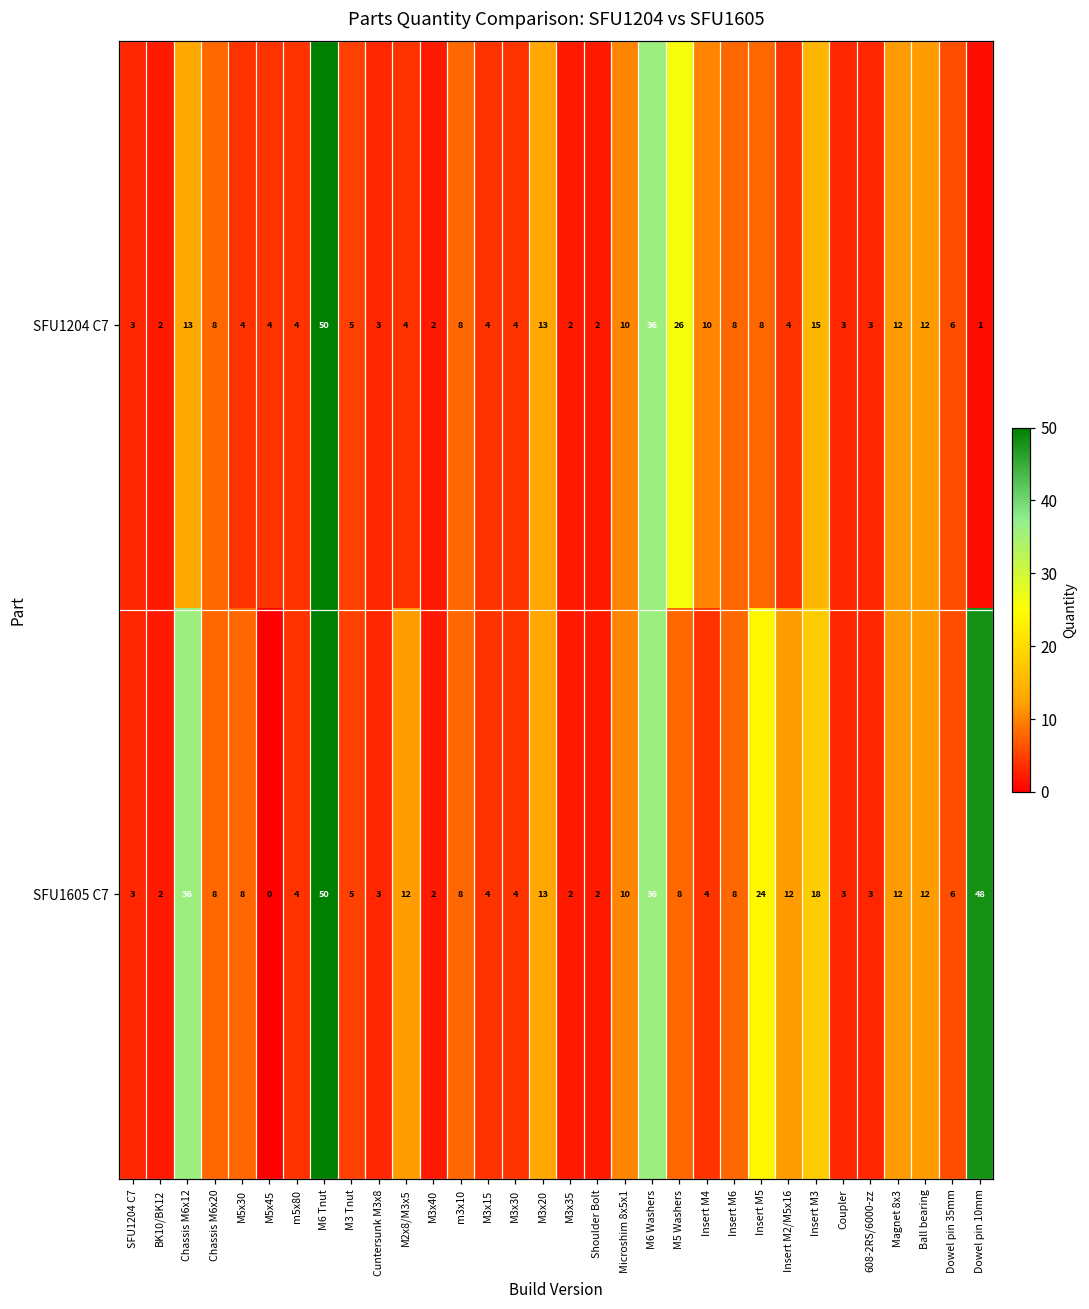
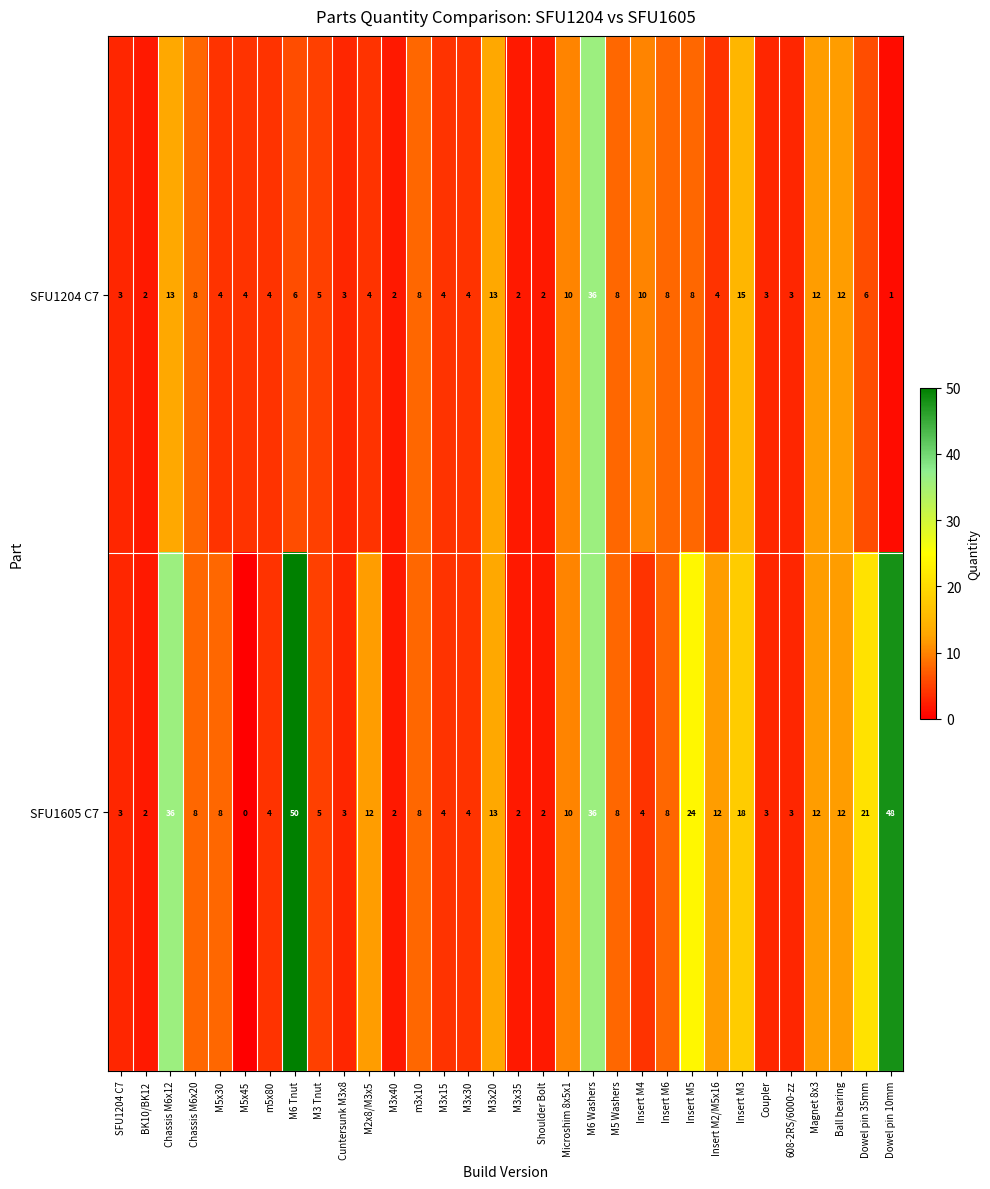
  {
    "SFU1204 C7": {
      "SFU1204 C7": 3,
      "BK10/BK12": 2,
      "Chassis M6x12": 13,
      "Chassis M6x20": 8,
      "M5x30": 4,
      "M5x45": 4,
      "m5x80": 4,
-     "M6 Tnut": 50,
+     "M6 Tnut": 6,
      "M3 Tnut": 5,
      "Cuntersunk M3x8": 3,
      "M2x8/M3x5": 4,
      "M3x40": 2,
      "m3x10": 8,
      "M3x15": 4,
      "M3x30": 4,
      "M3x20": 13,
      "M3x35": 2,
      "Shoulder Bolt": 2,
      "Microshim 8x5x1": 10,
      "M6 Washers": 36,
-     "M5 Washers": 26,
+     "M5 Washers": 8,
      "Insert M4": 10,
      "Insert M6": 8,
      "Insert M5": 8,
      "Insert M2/M5x16": 4,
      "Insert M3": 15,
      "Coupler": 3,
      "608-2RS/6000-zz": 3,
      "Magnet 8x3": 12,
      "Ball bearing": 12,
      "Dowel pin 35mm": 6,
      "Dowel pin 10mm": 1
    },
    "SFU1605 C7": {
      "SFU1204 C7": 3,
      "BK10/BK12": 2,
      "Chassis M6x12": 36,
      "Chassis M6x20": 8,
      "M5x30": 8,
      "M5x45": 0,
      "m5x80": 4,
      "M6 Tnut": 50,
      "M3 Tnut": 5,
      "Cuntersunk M3x8": 3,
      "M2x8/M3x5": 12,
      "M3x40": 2,
      "m3x10": 8,
      "M3x15": 4,
      "M3x30": 4,
      "M3x20": 13,
      "M3x35": 2,
      "Shoulder Bolt": 2,
      "Microshim 8x5x1": 10,
      "M6 Washers": 36,
      "M5 Washers": 8,
      "Insert M4": 4,
      "Insert M6": 8,
      "Insert M5": 24,
      "Insert M2/M5x16": 12,
      "Insert M3": 18,
      "Coupler": 3,
      "608-2RS/6000-zz": 3,
      "Magnet 8x3": 12,
      "Ball bearing": 12,
-     "Dowel pin 35mm": 6,
+     "Dowel pin 35mm": 21,
      "Dowel pin 10mm": 48
    }
  }
